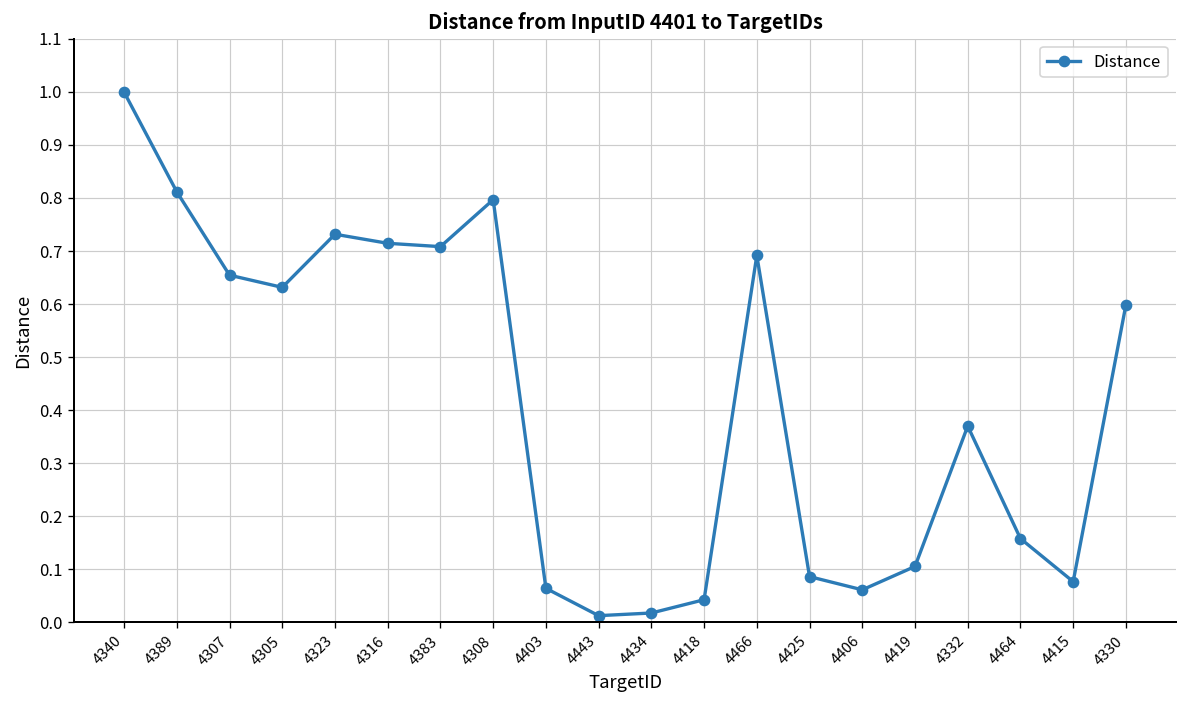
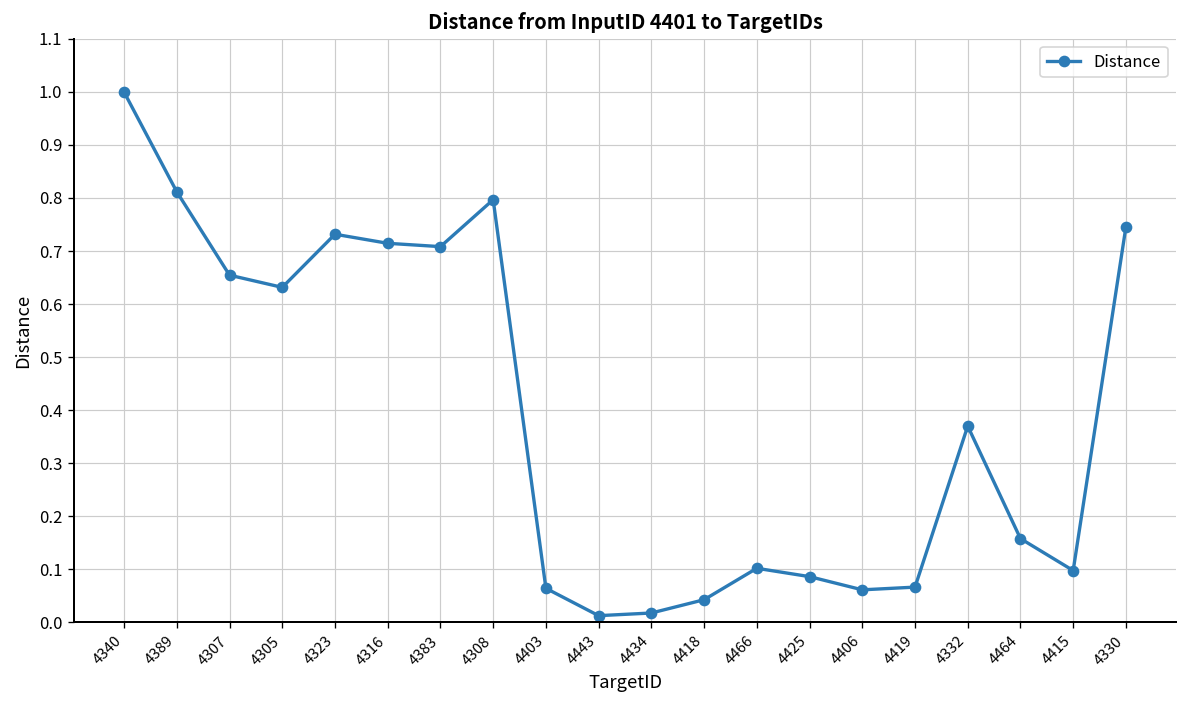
  {
    "4340": 1.00,
    "4389": 0.81,
    "4307": 0.65,
    "4305": 0.63,
    "4323": 0.73,
    "4316": 0.71,
    "4383": 0.71,
    "4308": 0.80,
    "4403": 0.06,
    "4443": 0.01,
    "4434": 0.02,
    "4418": 0.04,
-   "4466": 0.69,
+   "4466": 0.10,
    "4425": 0.09,
    "4406": 0.06,
-   "4419": 0.11,
+   "4419": 0.07,
    "4332": 0.37,
    "4464": 0.16,
-   "4415": 0.08,
-   "4330": 0.60
+   "4415": 0.10,
+   "4330": 0.75
  }
